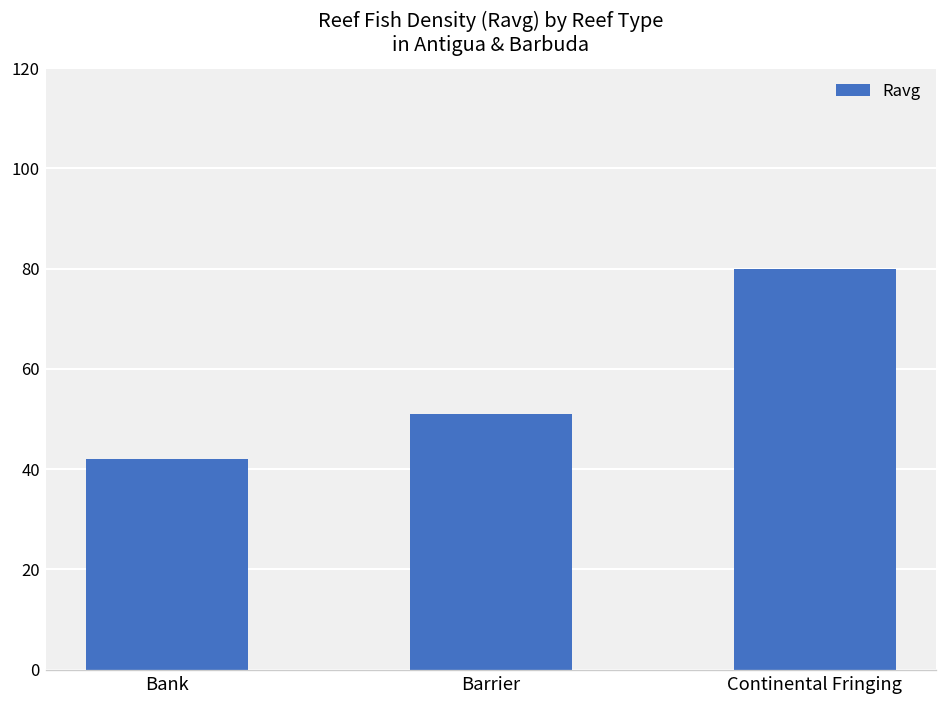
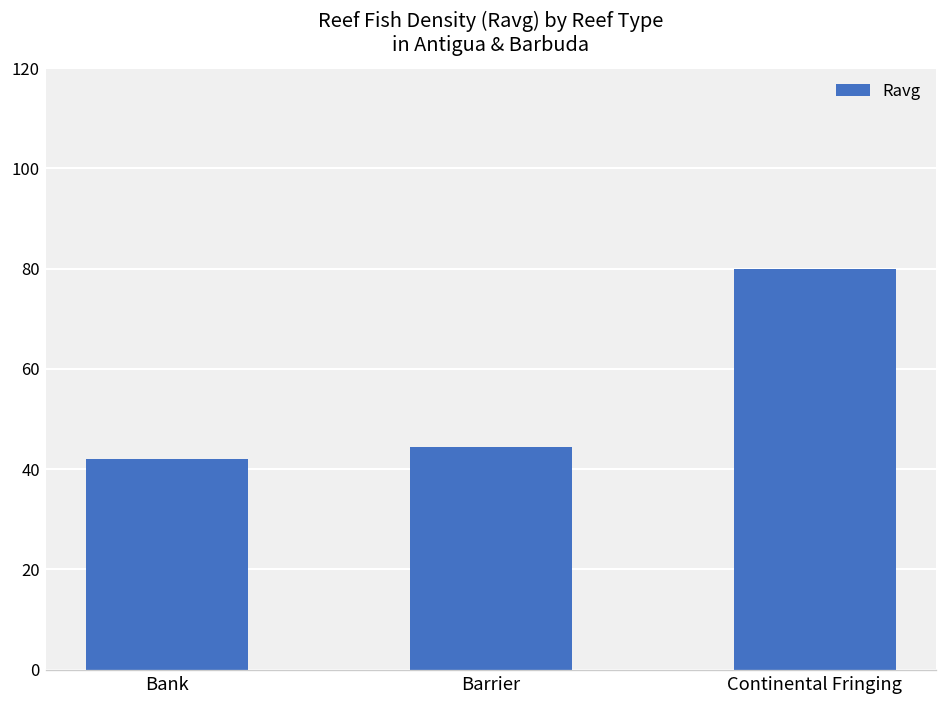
  {
    "Bank": 42,
-   "Barrier": 51,
+   "Barrier": 44,
    "Continental Fringing": 80
  }
